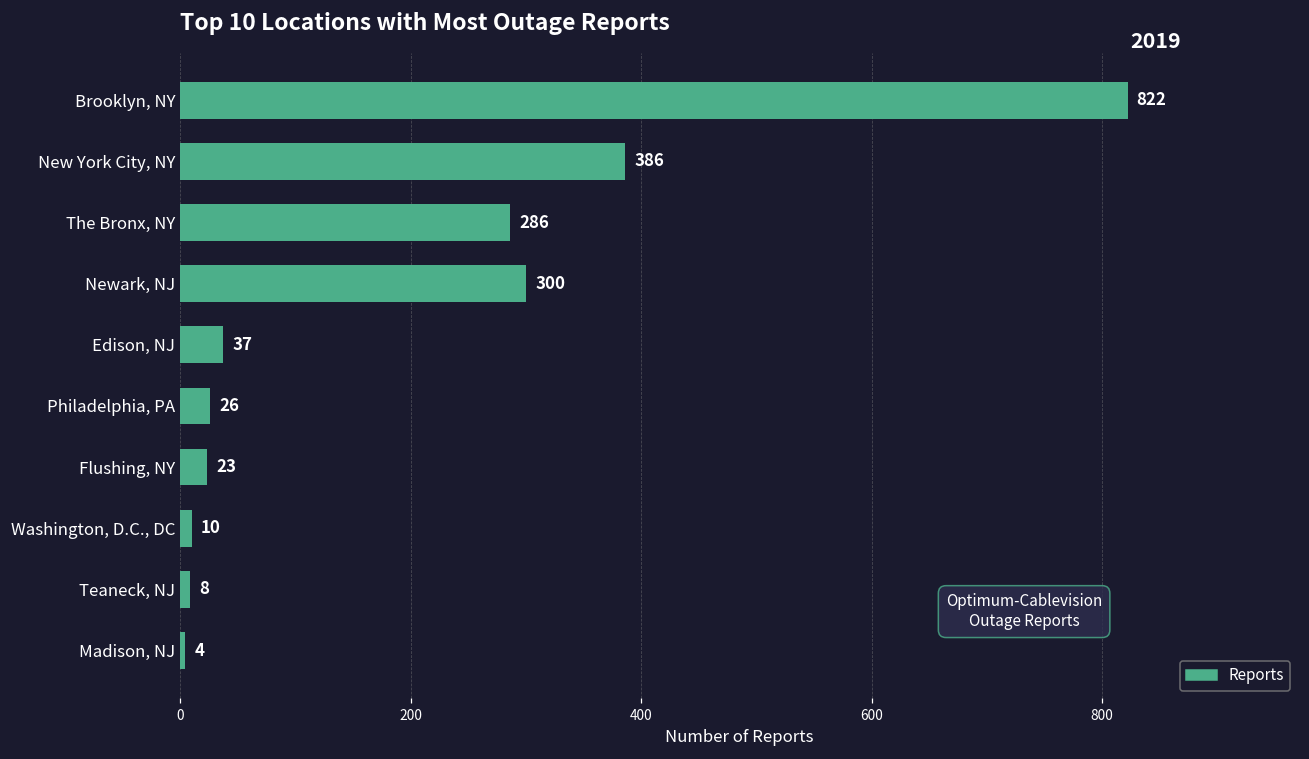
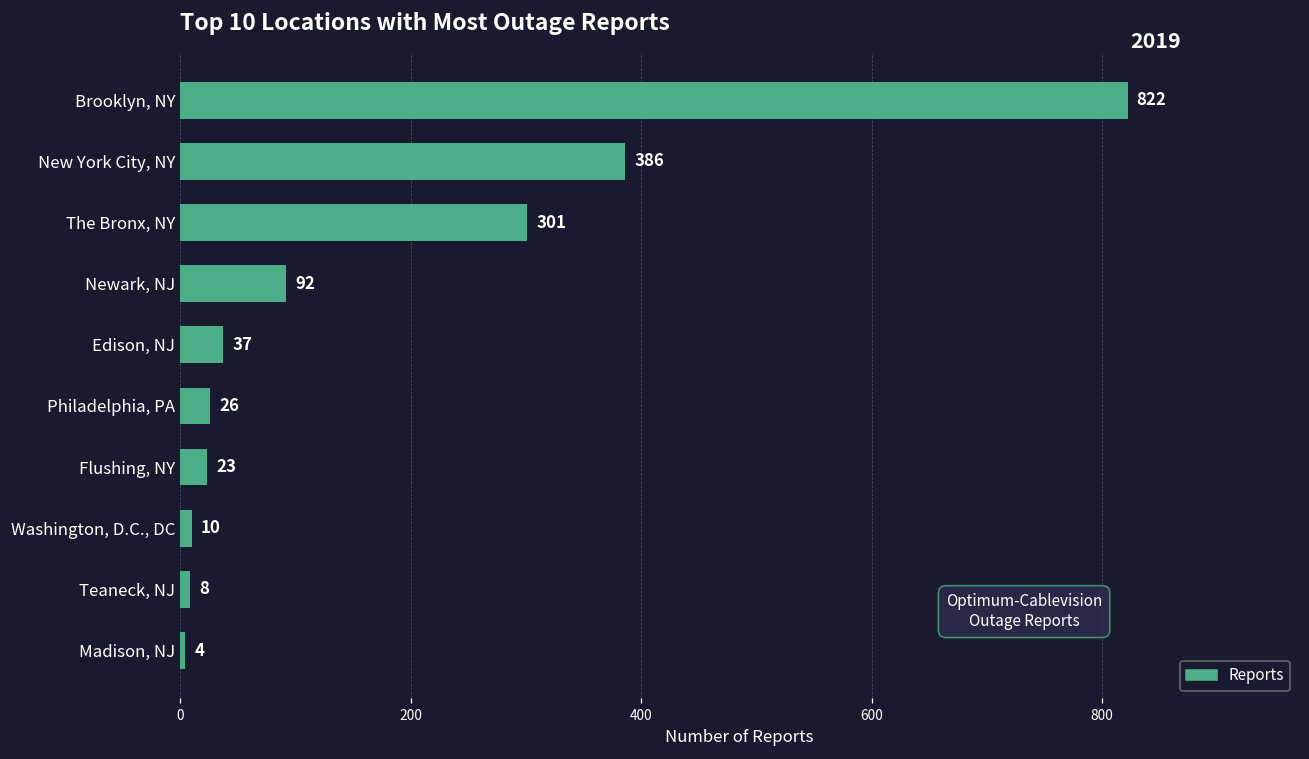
  {
    "Brooklyn, NY": 822,
    "New York City, NY": 386,
-   "The Bronx, NY": 286,
-   "Newark, NJ": 300,
+   "The Bronx, NY": 301,
+   "Newark, NJ": 92,
    "Edison, NJ": 37,
    "Philadelphia, PA": 26,
    "Flushing, NY": 23,
    "Washington, D.C., DC": 10,
    "Teaneck, NJ": 8,
    "Madison, NJ": 4
  }
